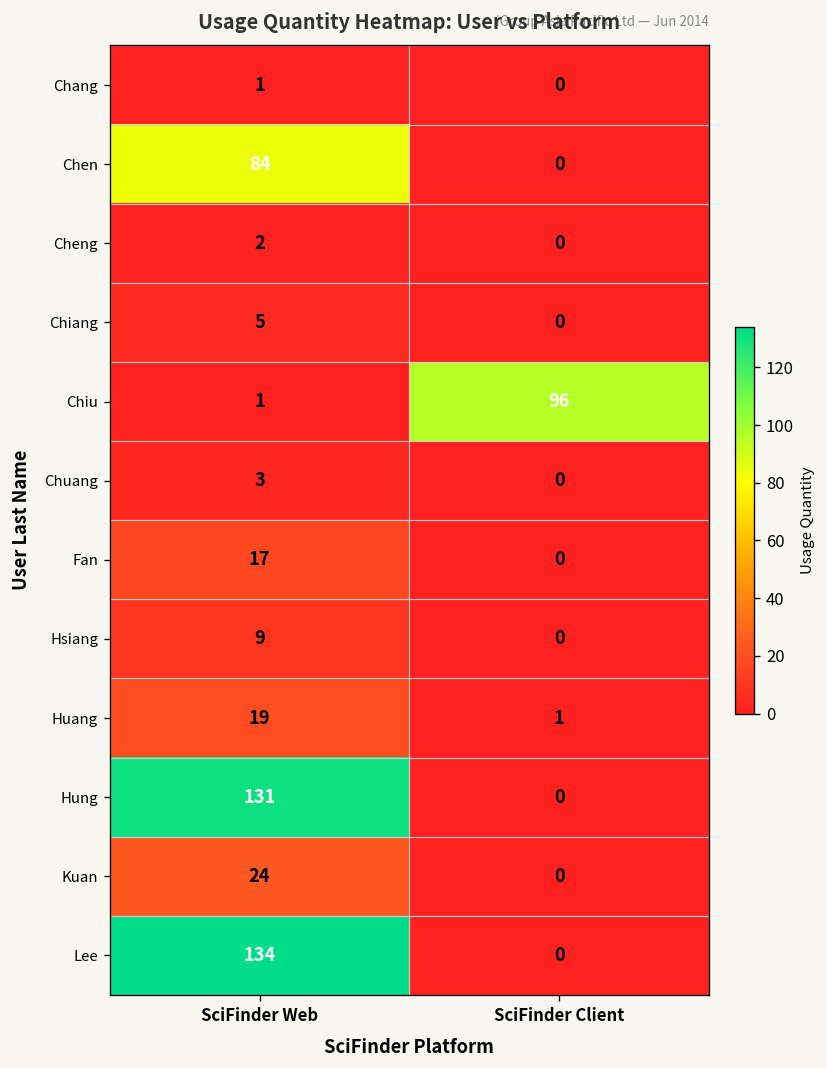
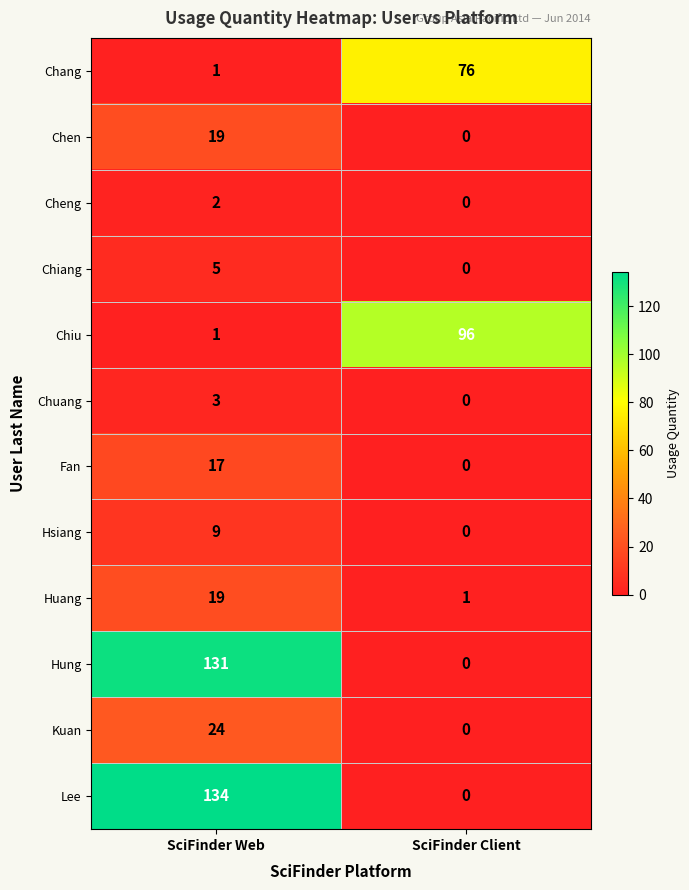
  {
    "Chang": {
      "SciFinder Web": 1,
-     "SciFinder Client": 0
+     "SciFinder Client": 76
    },
    "Chen": {
-     "SciFinder Web": 84,
+     "SciFinder Web": 19,
      "SciFinder Client": 0
    },
    "Cheng": {
      "SciFinder Web": 2,
      "SciFinder Client": 0
    },
    "Chiang": {
      "SciFinder Web": 5,
      "SciFinder Client": 0
    },
    "Chiu": {
      "SciFinder Web": 1,
      "SciFinder Client": 96
    },
    "Chuang": {
      "SciFinder Web": 3,
      "SciFinder Client": 0
    },
    "Fan": {
      "SciFinder Web": 17,
      "SciFinder Client": 0
    },
    "Hsiang": {
      "SciFinder Web": 9,
      "SciFinder Client": 0
    },
    "Huang": {
      "SciFinder Web": 19,
      "SciFinder Client": 1
    },
    "Hung": {
      "SciFinder Web": 131,
      "SciFinder Client": 0
    },
    "Kuan": {
      "SciFinder Web": 24,
      "SciFinder Client": 0
    },
    "Lee": {
      "SciFinder Web": 134,
      "SciFinder Client": 0
    }
  }
